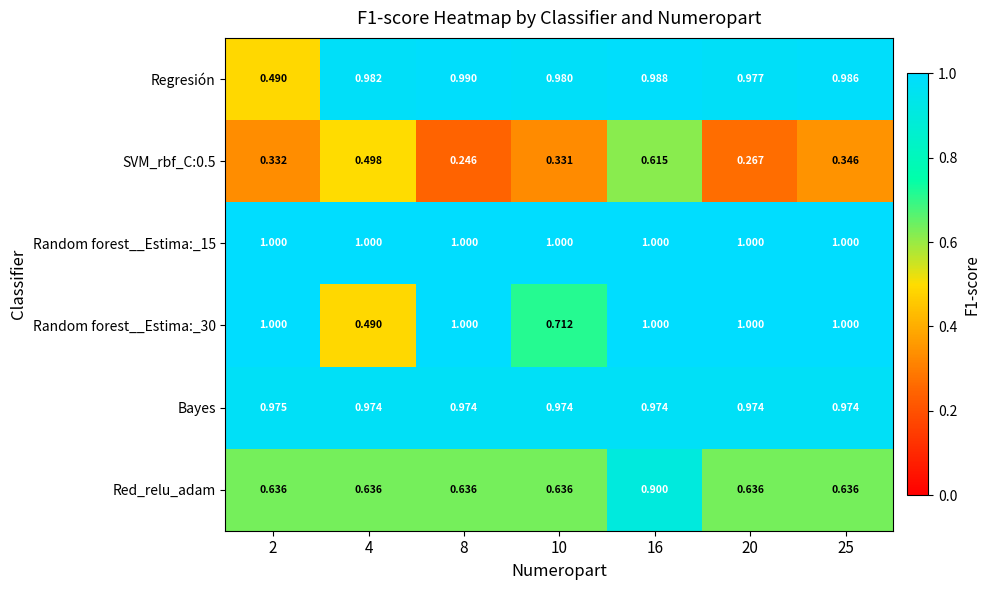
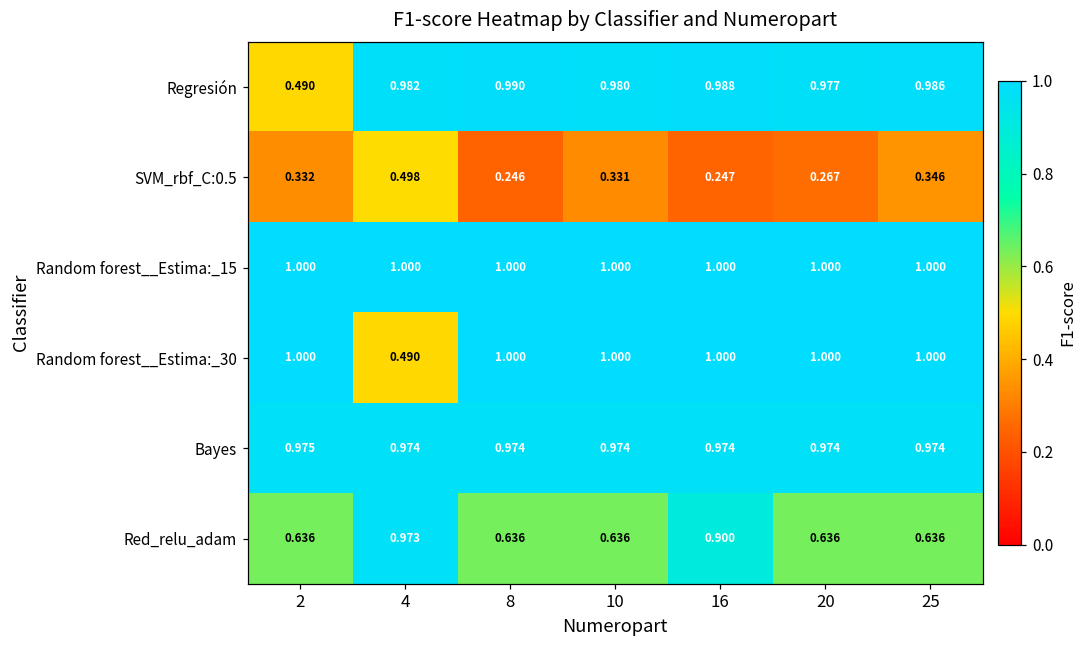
  {
    "Regresión": {
      "2": 0.490,
      "4": 0.982,
      "8": 0.990,
      "10": 0.980,
      "16": 0.988,
      "20": 0.977,
      "25": 0.986
    },
    "SVM_rbf_C:0.5": {
      "2": 0.332,
      "4": 0.498,
      "8": 0.246,
      "10": 0.331,
-     "16": 0.615,
+     "16": 0.247,
      "20": 0.267,
      "25": 0.346
    },
    "Random forest__Estima:_15": {
      "2": 1.000,
      "4": 1.000,
      "8": 1.000,
      "10": 1.000,
      "16": 1.000,
      "20": 1.000,
      "25": 1.000
    },
    "Random forest__Estima:_30": {
      "2": 1.000,
      "4": 0.490,
      "8": 1.000,
-     "10": 0.712,
+     "10": 1.000,
      "16": 1.000,
      "20": 1.000,
      "25": 1.000
    },
    "Bayes": {
      "2": 0.975,
      "4": 0.974,
      "8": 0.974,
      "10": 0.974,
      "16": 0.974,
      "20": 0.974,
      "25": 0.974
    },
    "Red_relu_adam": {
      "2": 0.636,
-     "4": 0.636,
+     "4": 0.973,
      "8": 0.636,
      "10": 0.636,
      "16": 0.900,
      "20": 0.636,
      "25": 0.636
    }
  }
